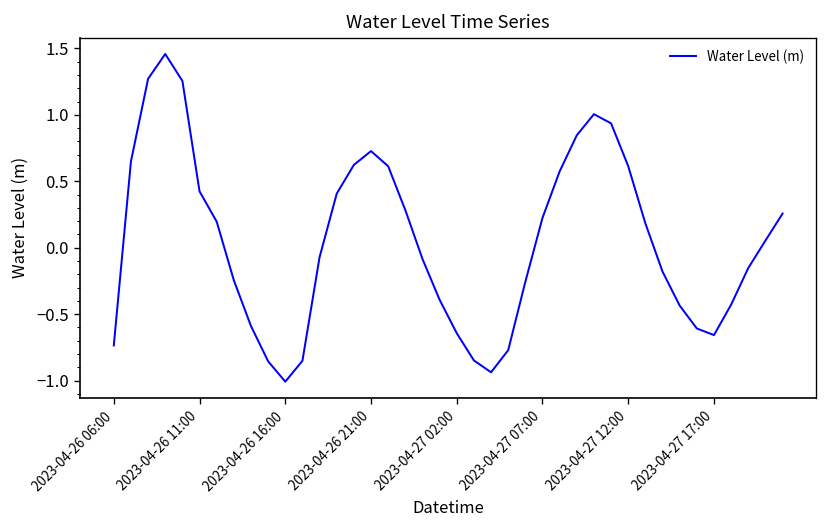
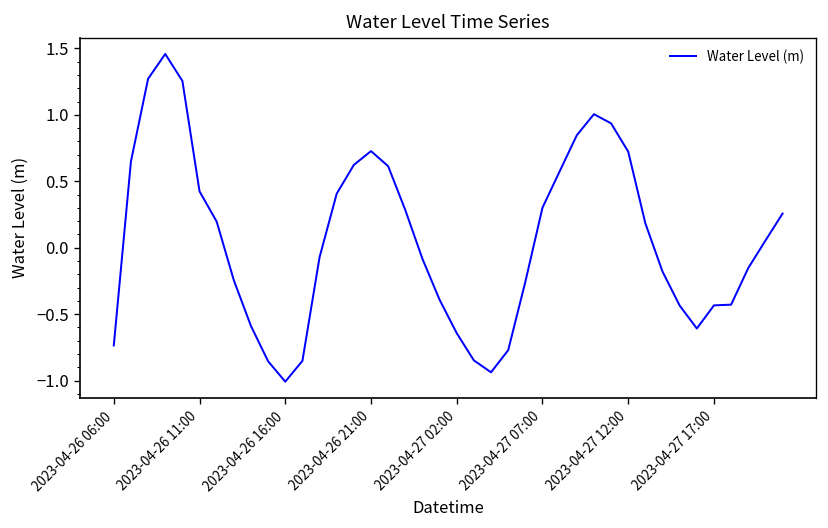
  {
    "2023-04-26 06:00": -0.74,
    "2023-04-26 11:00": 0.42,
    "2023-04-26 16:00": -1.01,
    "2023-04-26 21:00": 0.73,
    "2023-04-27 02:00": -0.64,
-   "2023-04-27 07:00": 0.22,
-   "2023-04-27 12:00": 0.61,
-   "2023-04-27 17:00": -0.66
+   "2023-04-27 07:00": 0.30,
+   "2023-04-27 12:00": 0.72,
+   "2023-04-27 17:00": -0.43
  }
